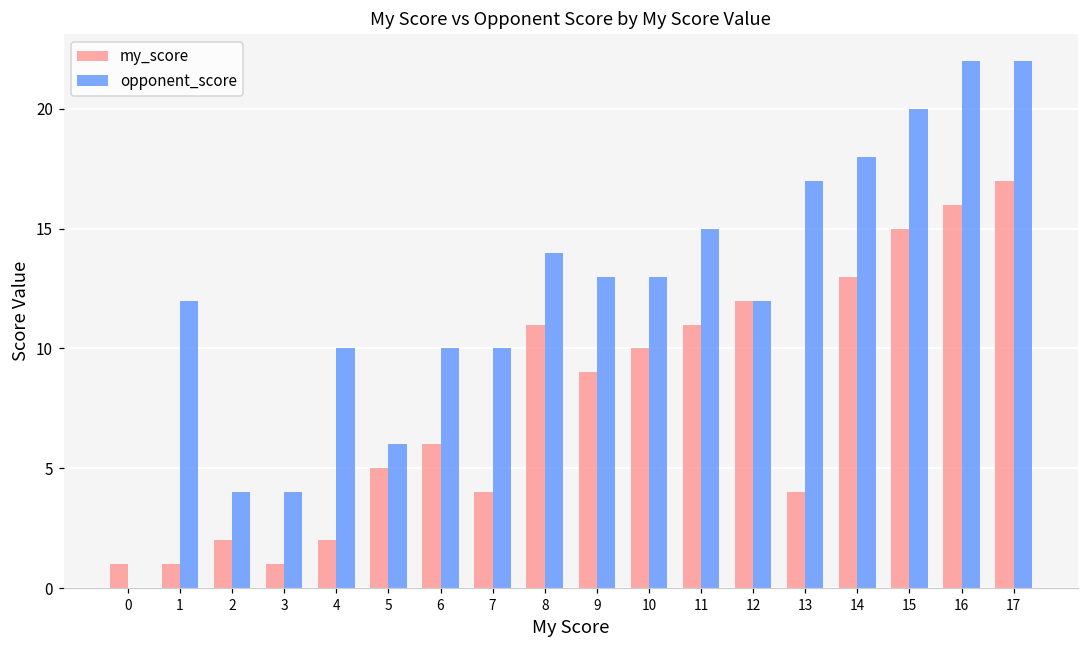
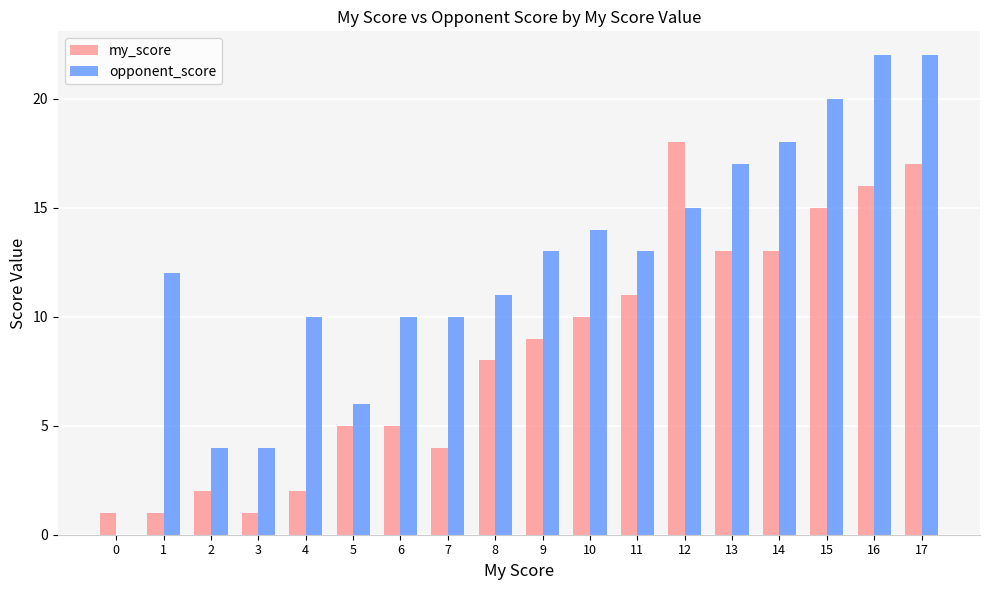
  {
    "my_score": {
      "0": 1,
      "1": 1,
      "2": 2,
      "3": 1,
      "4": 2,
      "5": 5,
-     "6": 6,
+     "6": 5,
      "7": 4,
-     "8": 11,
+     "8": 8,
      "9": 9,
      "10": 10,
      "11": 11,
-     "12": 12,
-     "13": 4,
+     "12": 18,
+     "13": 13,
      "14": 13,
      "15": 15,
      "16": 16,
      "17": 17
    },
    "opponent_score": {
      "0": 0,
      "1": 12,
      "2": 4,
      "3": 4,
      "4": 10,
      "5": 6,
      "6": 10,
      "7": 10,
-     "8": 14,
+     "8": 11,
      "9": 13,
-     "10": 13,
-     "11": 15,
-     "12": 12,
+     "10": 14,
+     "11": 13,
+     "12": 15,
      "13": 17,
      "14": 18,
      "15": 20,
      "16": 22,
      "17": 22
    }
  }
